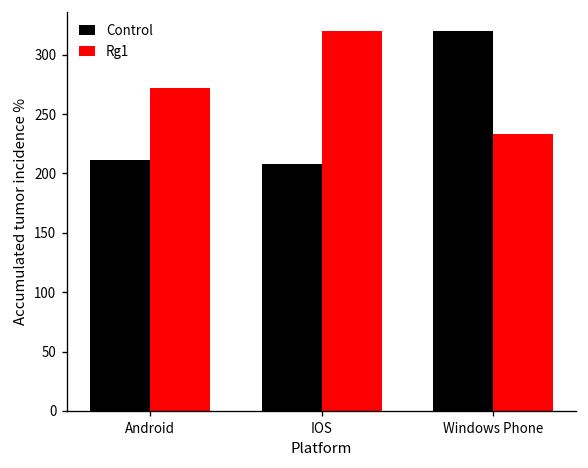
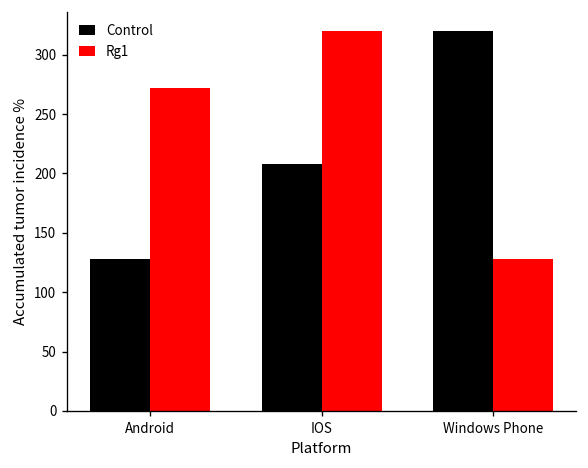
  {
    "Control": {
-     "Android": 210,
+     "Android": 130,
      "IOS": 210,
      "Windows Phone": 320
    },
    "Rg1": {
      "Android": 270,
      "IOS": 320,
-     "Windows Phone": 230
+     "Windows Phone": 130
    }
  }
